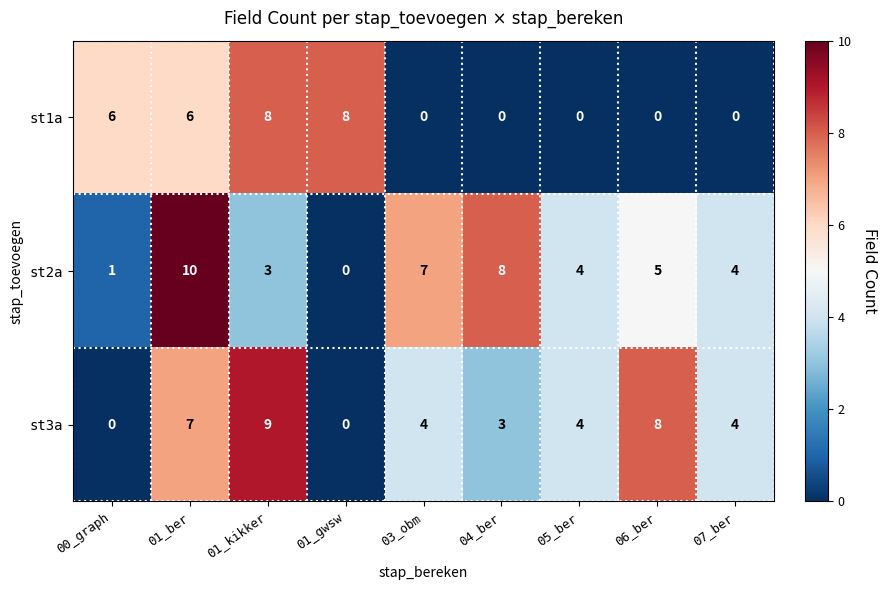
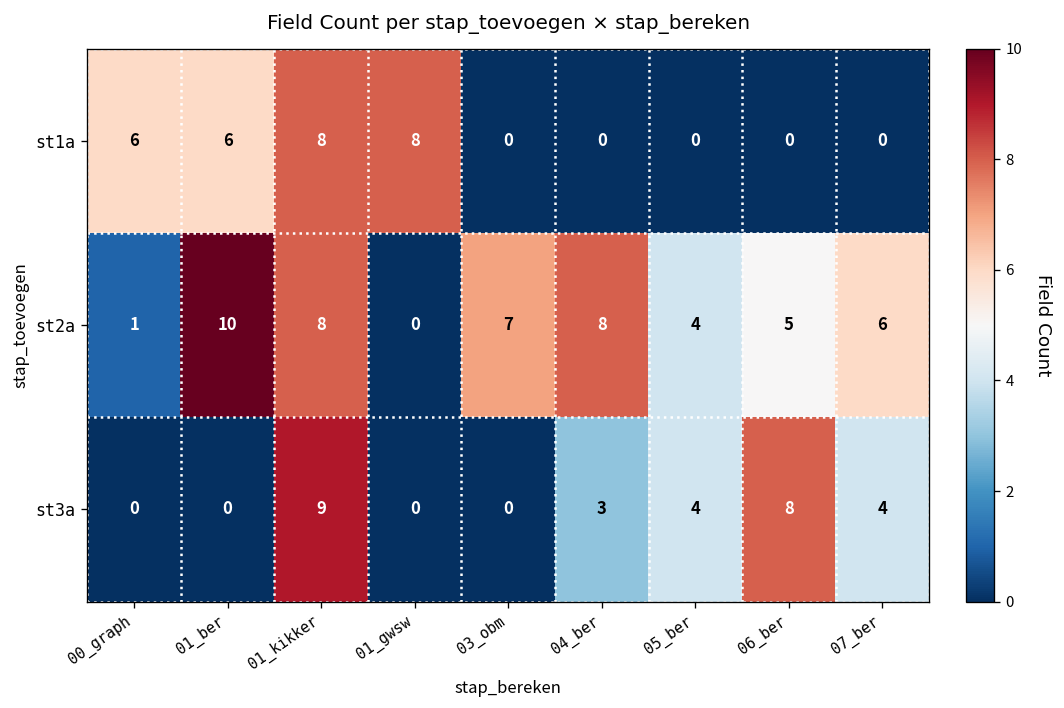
  {
    "st1a": {
      "00_graph": 6,
      "01_ber": 6,
      "01_kikker": 8,
      "01_gwsw": 8,
      "03_obm": 0,
      "04_ber": 0,
      "05_ber": 0,
      "06_ber": 0,
      "07_ber": 0
    },
    "st2a": {
      "00_graph": 1,
      "01_ber": 10,
-     "01_kikker": 3,
+     "01_kikker": 8,
      "01_gwsw": 0,
      "03_obm": 7,
      "04_ber": 8,
      "05_ber": 4,
      "06_ber": 5,
-     "07_ber": 4
+     "07_ber": 6
    },
    "st3a": {
      "00_graph": 0,
-     "01_ber": 7,
+     "01_ber": 0,
      "01_kikker": 9,
      "01_gwsw": 0,
-     "03_obm": 4,
+     "03_obm": 0,
      "04_ber": 3,
      "05_ber": 4,
      "06_ber": 8,
      "07_ber": 4
    }
  }
